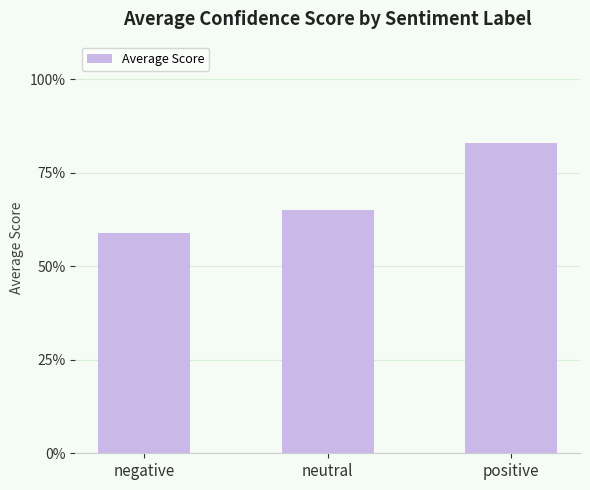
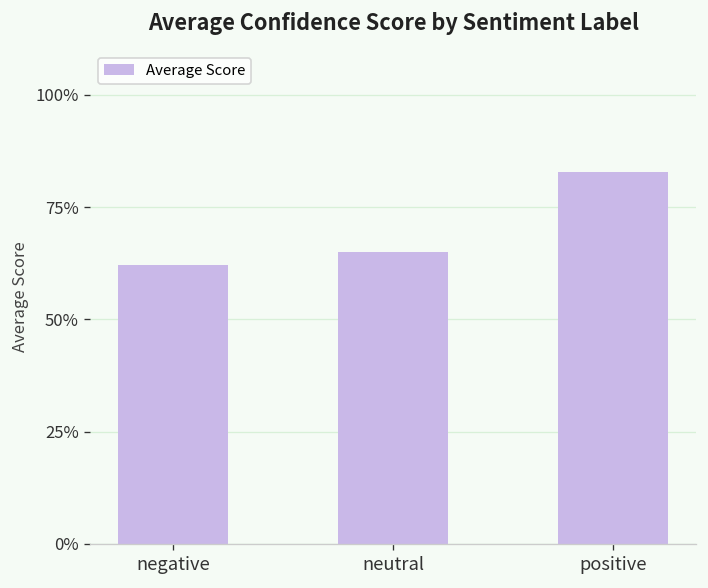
  {
-   "negative": "59%",
+   "negative": "62%",
    "neutral": "65%",
    "positive": "83%"
  }
